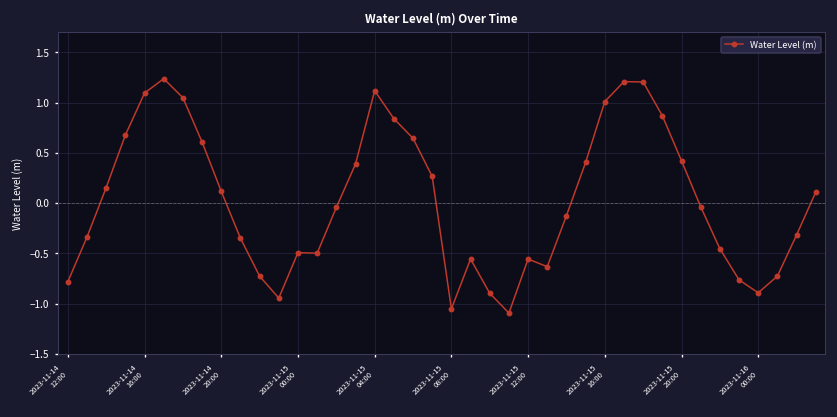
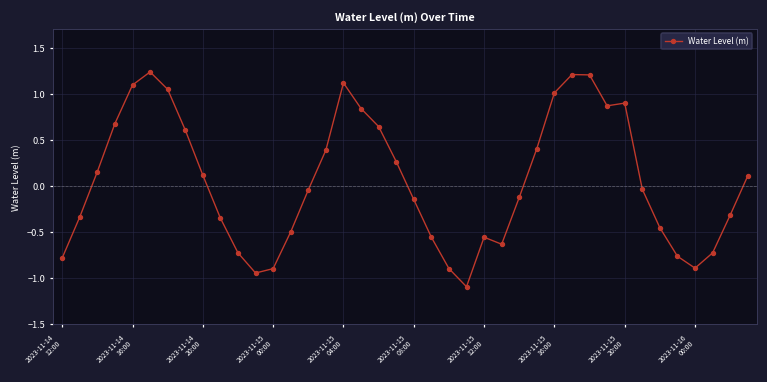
  {
    "2023-11-14 12:00": -0.8,
    "2023-11-14 16:00": 1.1,
    "2023-11-14 20:00": 0.1,
-   "2023-11-15 00:00": -0.5,
+   "2023-11-15 00:00": -0.9,
    "2023-11-15 04:00": 1.1,
-   "2023-11-15 08:00": -1.1,
+   "2023-11-15 08:00": -0.1,
    "2023-11-15 12:00": -0.6,
    "2023-11-15 16:00": 1.0,
-   "2023-11-15 20:00": 0.4,
+   "2023-11-15 20:00": 0.9,
    "2023-11-16 00:00": -0.9
  }
